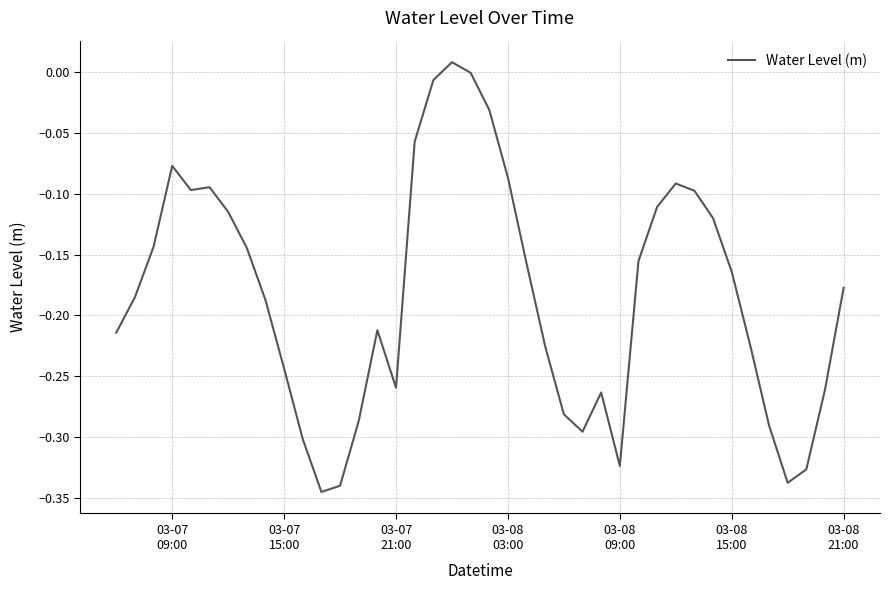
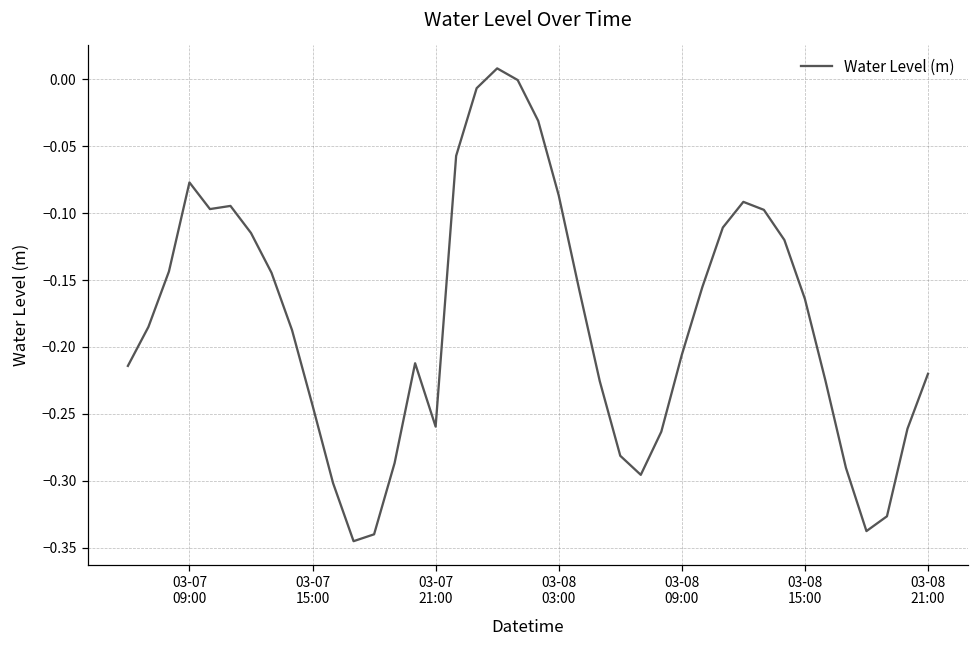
  {
    "03-07 09:00": -0.077,
    "03-07 15:00": -0.244,
    "03-07 21:00": -0.260,
    "03-08 03:00": -0.087,
-   "03-08 09:00": -0.324,
+   "03-08 09:00": -0.206,
    "03-08 15:00": -0.164,
-   "03-08 21:00": -0.177
+   "03-08 21:00": -0.220
  }
